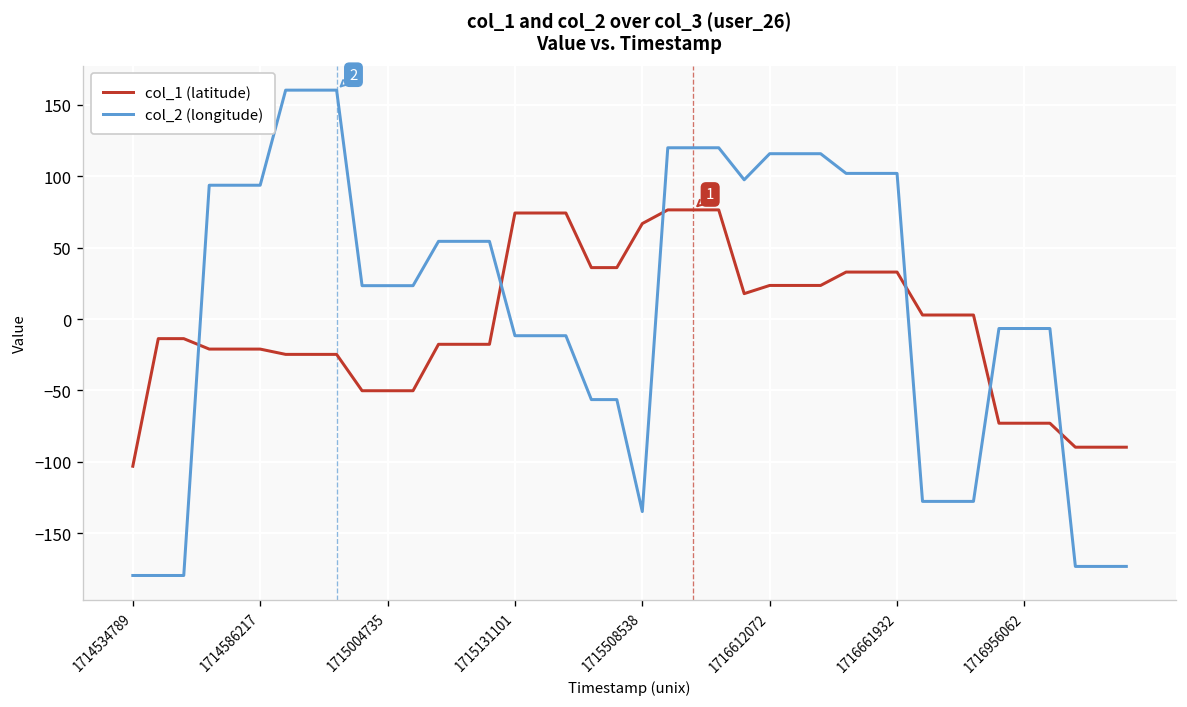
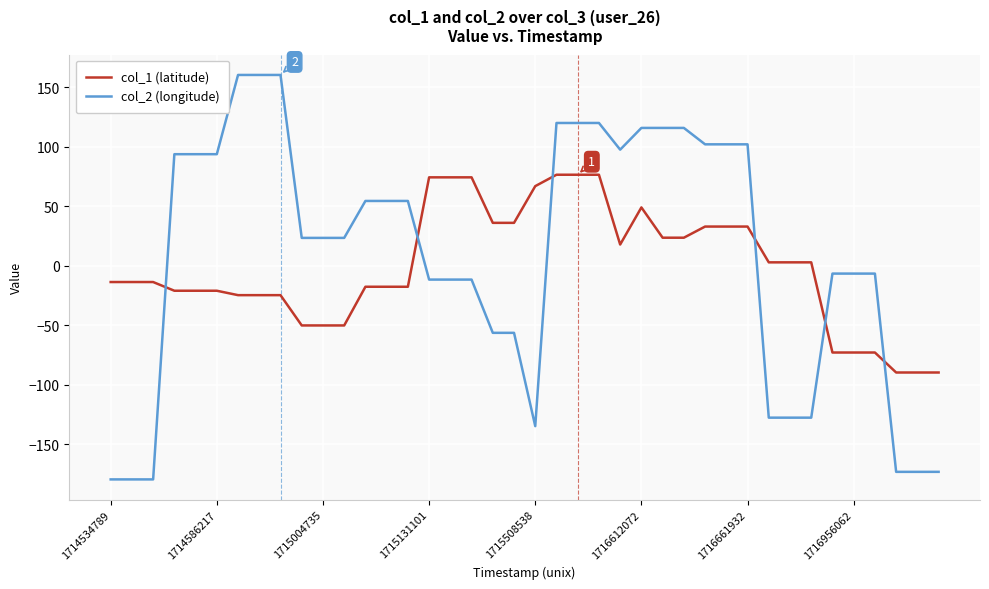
  {
    "col_1 (latitude)": {
-     "1714534789": -103,
+     "1714534789": -14,
      "1714586217": -21,
      "1715004735": -50,
      "1715131101": 74,
      "1715508538": 67,
-     "1716612072": 24,
+     "1716612072": 49,
      "1716661932": 33,
      "1716956062": -73
    },
    "col_2 (longitude)": {
      "1714534789": -180,
      "1714586217": 94,
      "1715004735": 23,
      "1715131101": -12,
      "1715508538": -135,
      "1716612072": 116,
      "1716661932": 102,
      "1716956062": -7
    }
  }
